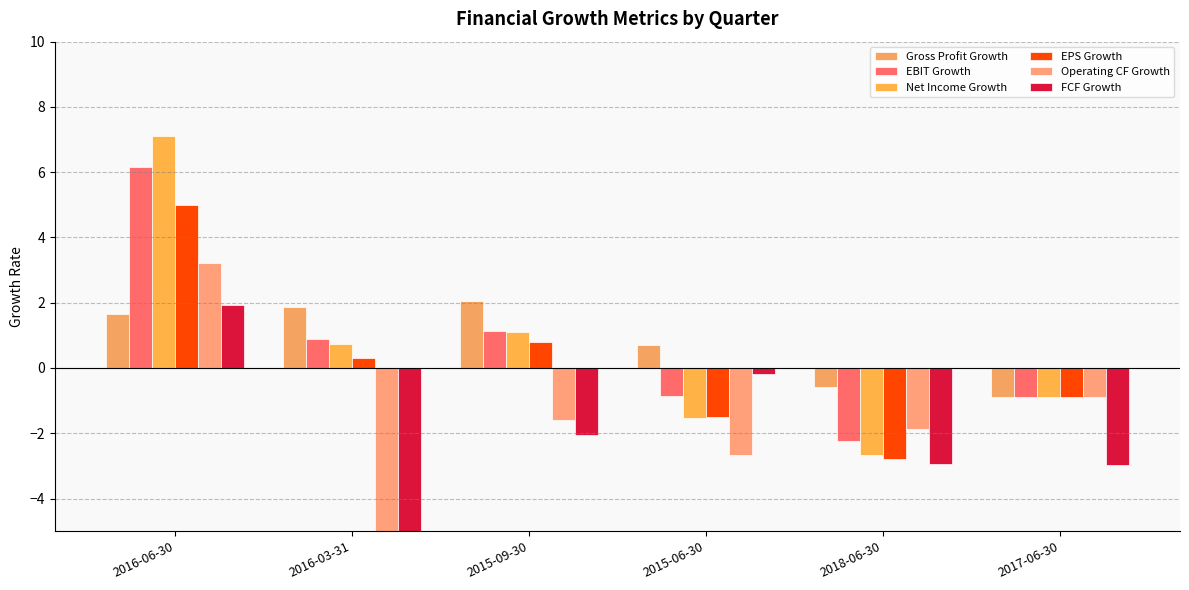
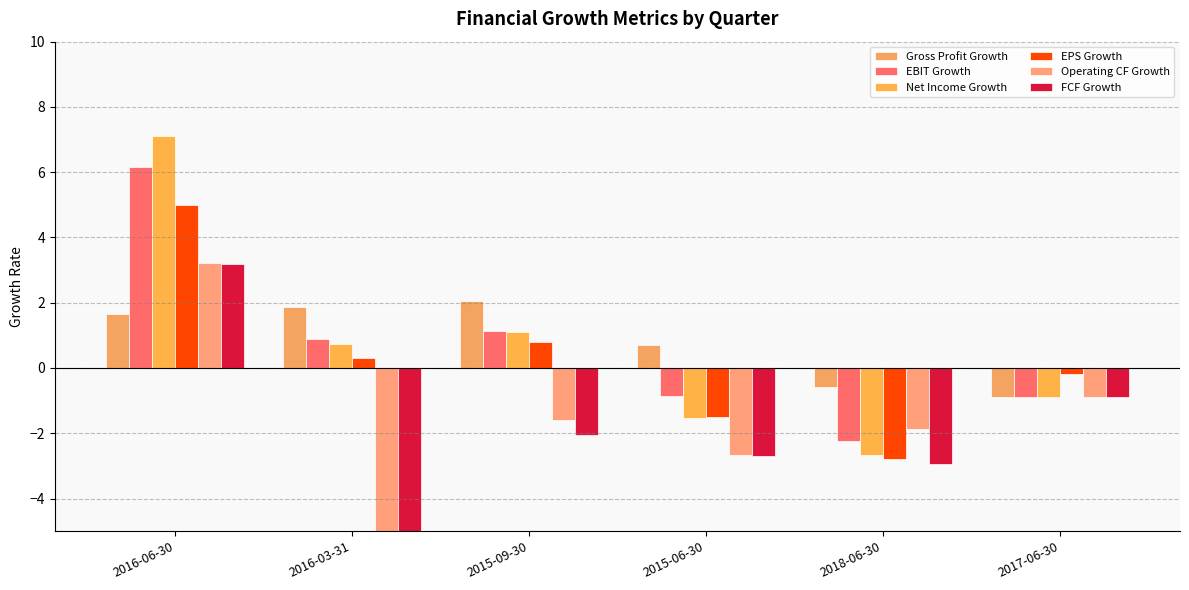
  {
    "EPS Growth": {
      "2016-06-30": 5.0,
      "2016-03-31": 0.3,
      "2015-09-30": 0.8,
      "2015-06-30": -1.5,
      "2018-06-30": -2.8,
-     "2017-06-30": -0.9
+     "2017-06-30": -0.2
    },
    "FCF Growth": {
-     "2016-06-30": 1.9,
+     "2016-06-30": 3.2,
      "2015-09-30": -2.1,
-     "2015-06-30": -0.2,
+     "2015-06-30": -2.7,
      "2018-06-30": -2.9,
-     "2017-06-30": -3.0
+     "2017-06-30": -0.9
    }
  }
